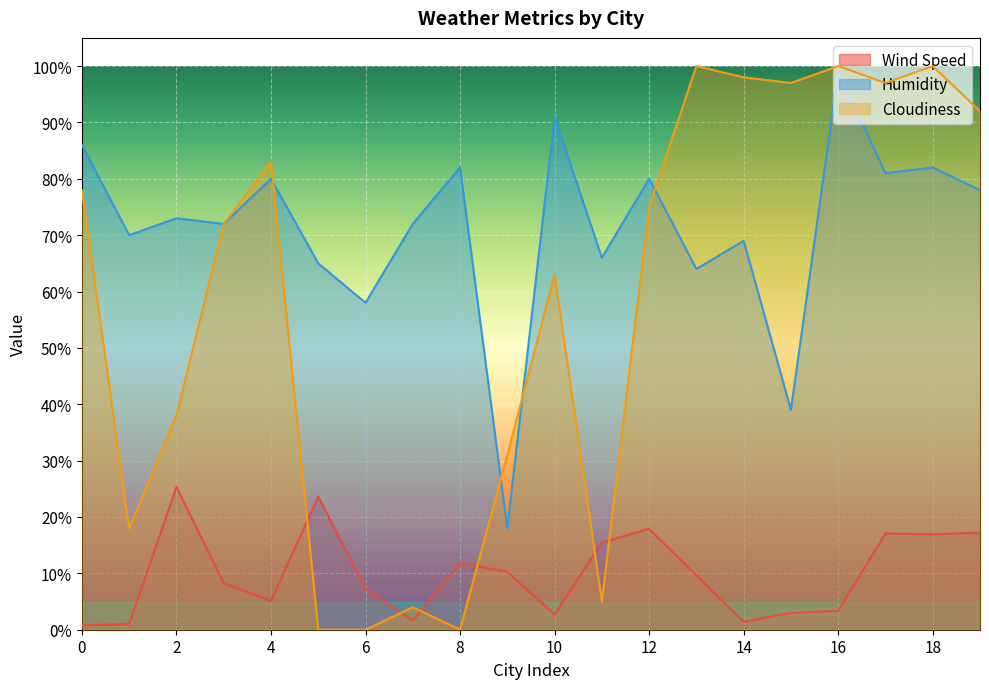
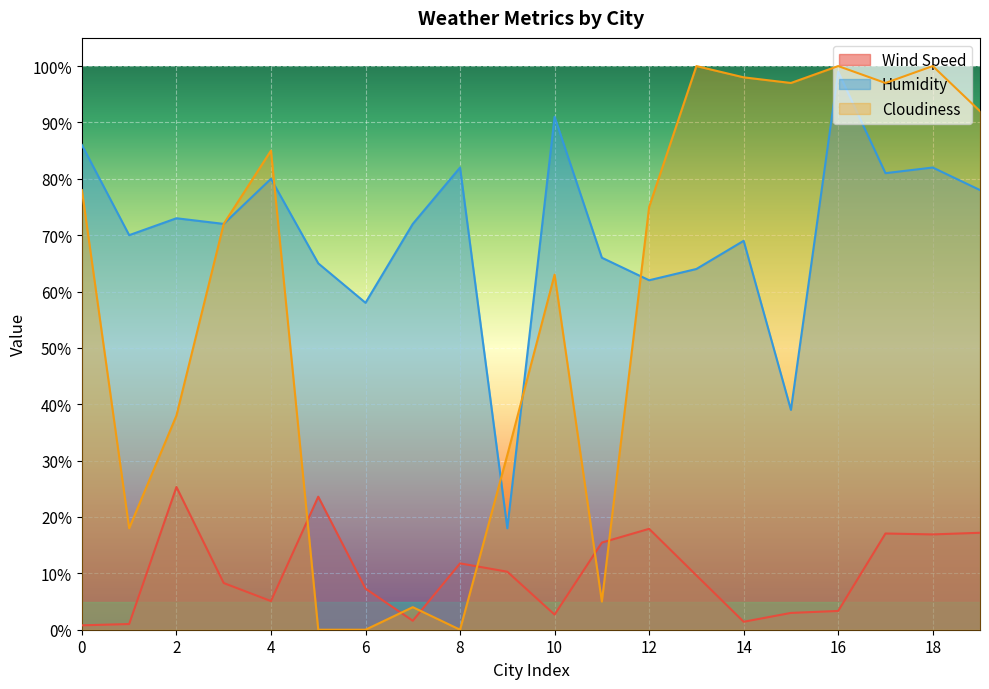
  {
    "Wind Speed": {
      "2": "25%",
      "4": "5%",
      "6": "7%",
      "8": "12%",
      "12": "18%",
      "18": "17%"
    },
    "Humidity": {
      "0": "86%",
      "2": "73%",
      "4": "80%",
      "6": "58%",
      "8": "82%",
      "10": "91%",
-     "12": "80%",
+     "12": "62%",
      "14": "69%",
      "18": "82%"
    },
    "Cloudiness": {
      "0": "78%",
      "2": "38%",
-     "4": "83%",
+     "4": "85%",
      "10": "63%",
      "12": "75%",
      "14": "98%"
    }
  }
